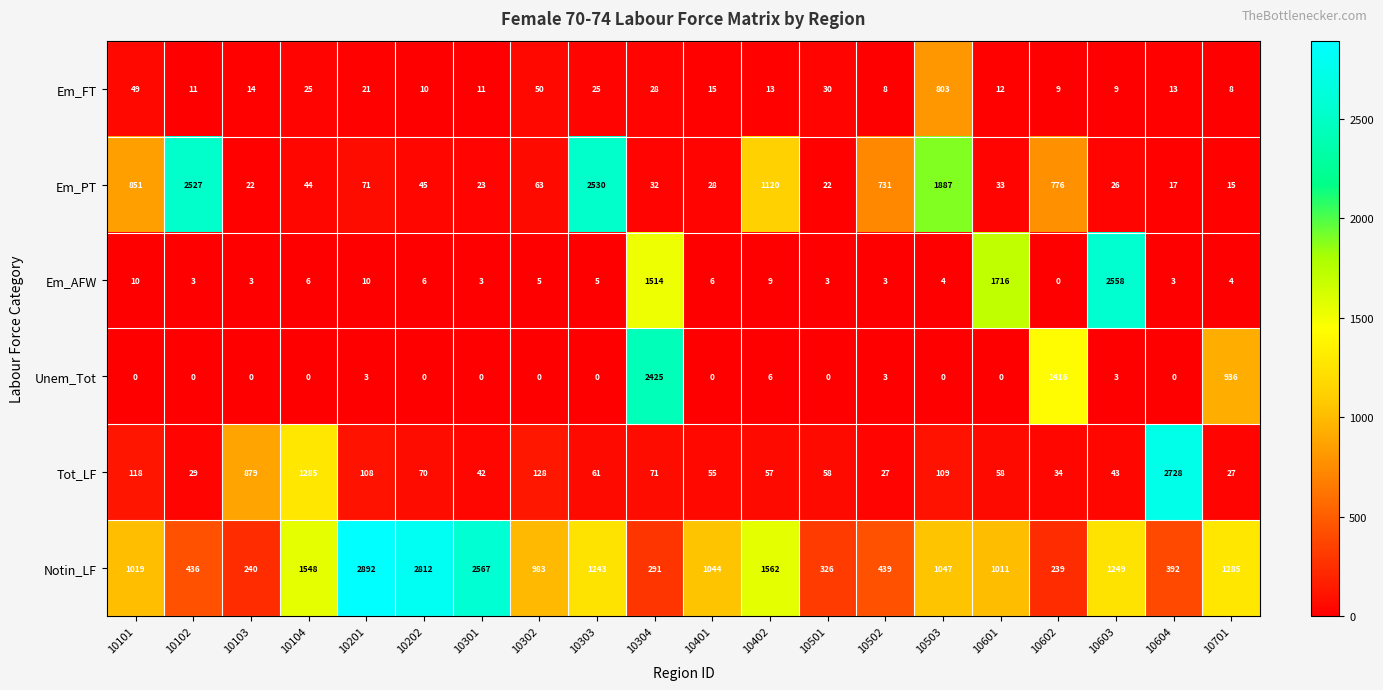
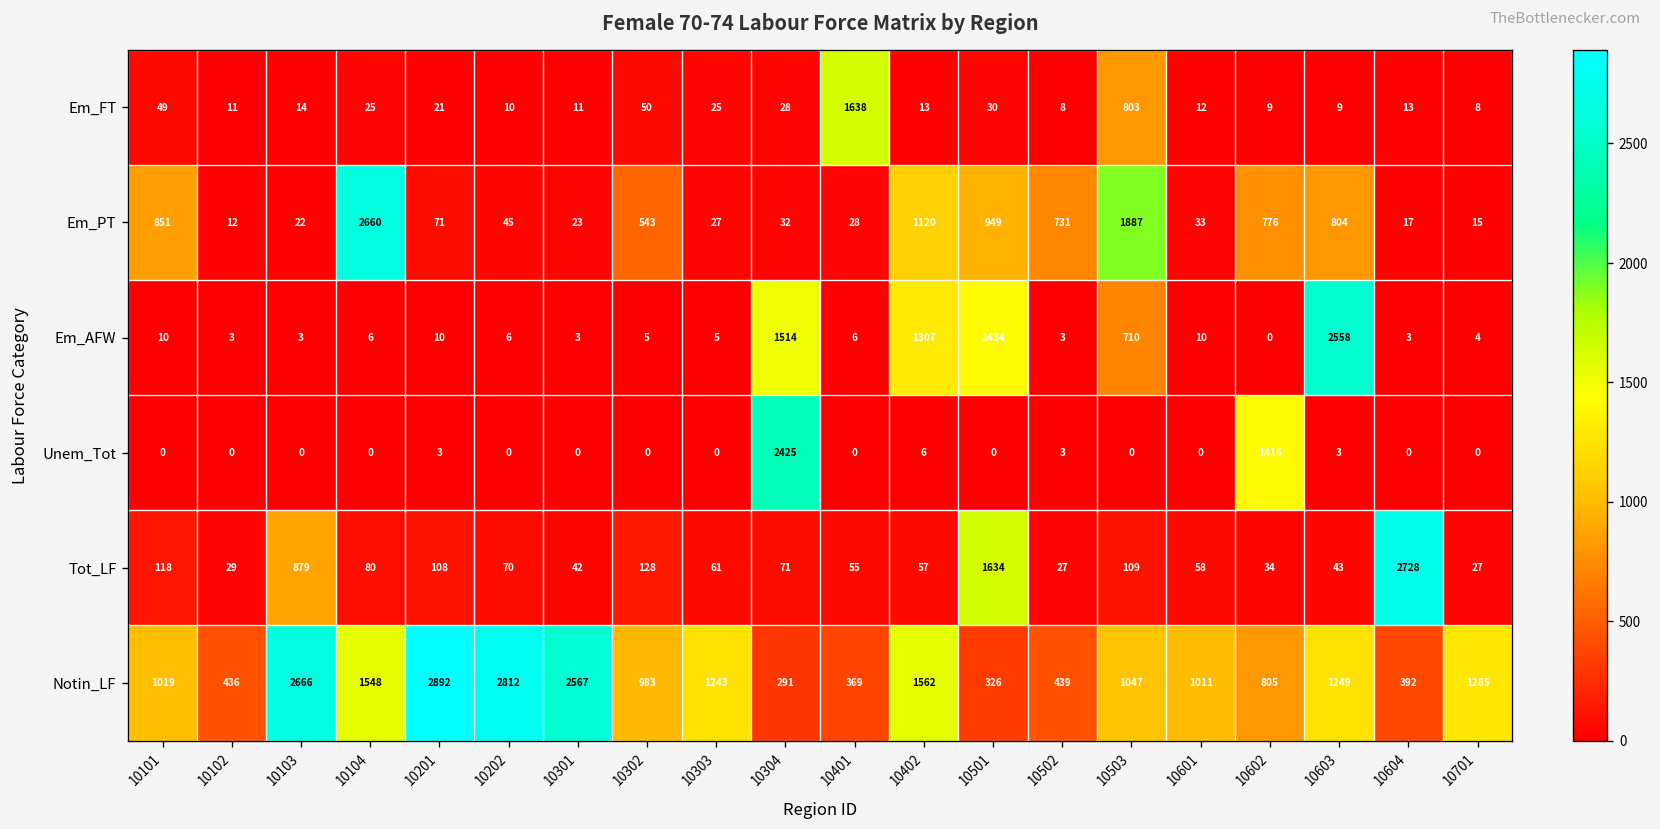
  {
    "Em_FT": {
      "10101": 49,
      "10102": 11,
      "10103": 14,
      "10104": 25,
      "10201": 21,
      "10202": 10,
      "10301": 11,
      "10302": 50,
      "10303": 25,
      "10304": 28,
-     "10401": 15,
+     "10401": 1638,
      "10402": 13,
      "10501": 30,
      "10502": 8,
      "10503": 803,
      "10601": 12,
      "10602": 9,
      "10603": 9,
      "10604": 13,
      "10701": 8
    },
    "Em_PT": {
      "10101": 851,
-     "10102": 2527,
+     "10102": 12,
      "10103": 22,
-     "10104": 44,
+     "10104": 2660,
      "10201": 71,
      "10202": 45,
      "10301": 23,
-     "10302": 63,
-     "10303": 2530,
+     "10302": 543,
+     "10303": 27,
      "10304": 32,
      "10401": 28,
      "10402": 1120,
-     "10501": 22,
+     "10501": 949,
      "10502": 731,
      "10503": 1887,
      "10601": 33,
      "10602": 776,
-     "10603": 26,
+     "10603": 804,
      "10604": 17,
      "10701": 15
    },
    "Em_AFW": {
      "10101": 10,
      "10102": 3,
      "10103": 3,
      "10104": 6,
      "10201": 10,
      "10202": 6,
      "10301": 3,
      "10302": 5,
      "10303": 5,
      "10304": 1514,
      "10401": 6,
-     "10402": 9,
-     "10501": 3,
+     "10402": 1307,
+     "10501": 1434,
      "10502": 3,
-     "10503": 4,
-     "10601": 1716,
+     "10503": 710,
+     "10601": 10,
      "10602": 0,
      "10603": 2558,
      "10604": 3,
      "10701": 4
    },
    "Unem_Tot": {
      "10101": 0,
      "10102": 0,
      "10103": 0,
      "10104": 0,
      "10201": 3,
      "10202": 0,
      "10301": 0,
      "10302": 0,
      "10303": 0,
      "10304": 2425,
      "10401": 0,
      "10402": 6,
      "10501": 0,
      "10502": 3,
      "10503": 0,
      "10601": 0,
      "10602": 1416,
      "10603": 3,
      "10604": 0,
-     "10701": 936
+     "10701": 0
    },
    "Tot_LF": {
      "10101": 118,
      "10102": 29,
      "10103": 879,
-     "10104": 1285,
+     "10104": 80,
      "10201": 108,
      "10202": 70,
      "10301": 42,
      "10302": 128,
      "10303": 61,
      "10304": 71,
      "10401": 55,
      "10402": 57,
-     "10501": 58,
+     "10501": 1634,
      "10502": 27,
      "10503": 109,
      "10601": 58,
      "10602": 34,
      "10603": 43,
      "10604": 2728,
      "10701": 27
    },
    "Notin_LF": {
      "10101": 1019,
      "10102": 436,
-     "10103": 240,
+     "10103": 2666,
      "10104": 1548,
      "10201": 2892,
      "10202": 2812,
      "10301": 2567,
      "10302": 983,
      "10303": 1243,
      "10304": 291,
-     "10401": 1044,
+     "10401": 369,
      "10402": 1562,
      "10501": 326,
      "10502": 439,
      "10503": 1047,
      "10601": 1011,
-     "10602": 239,
+     "10602": 805,
      "10603": 1249,
      "10604": 392,
      "10701": 1285
    }
  }
